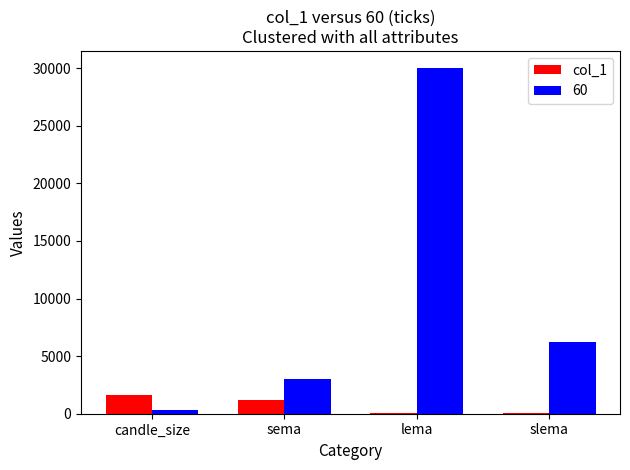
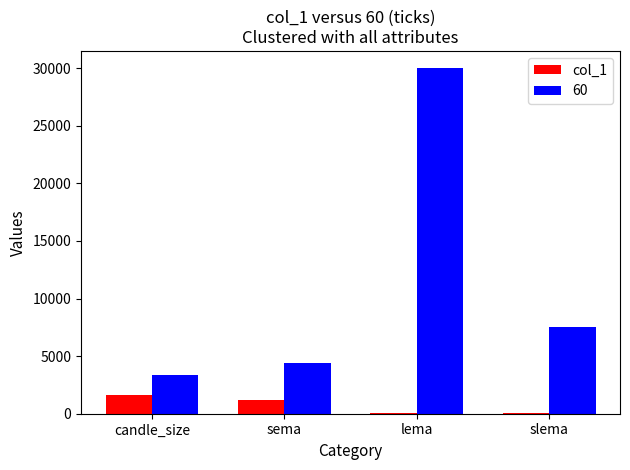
  {
    "col_1": {
      "candle_size": 1600,
      "sema": 1200
    },
    "60": {
-     "candle_size": 300,
-     "sema": 3000,
+     "candle_size": 3300,
+     "sema": 4400,
      "lema": 30000,
-     "slema": 6200
+     "slema": 7500
    }
  }
